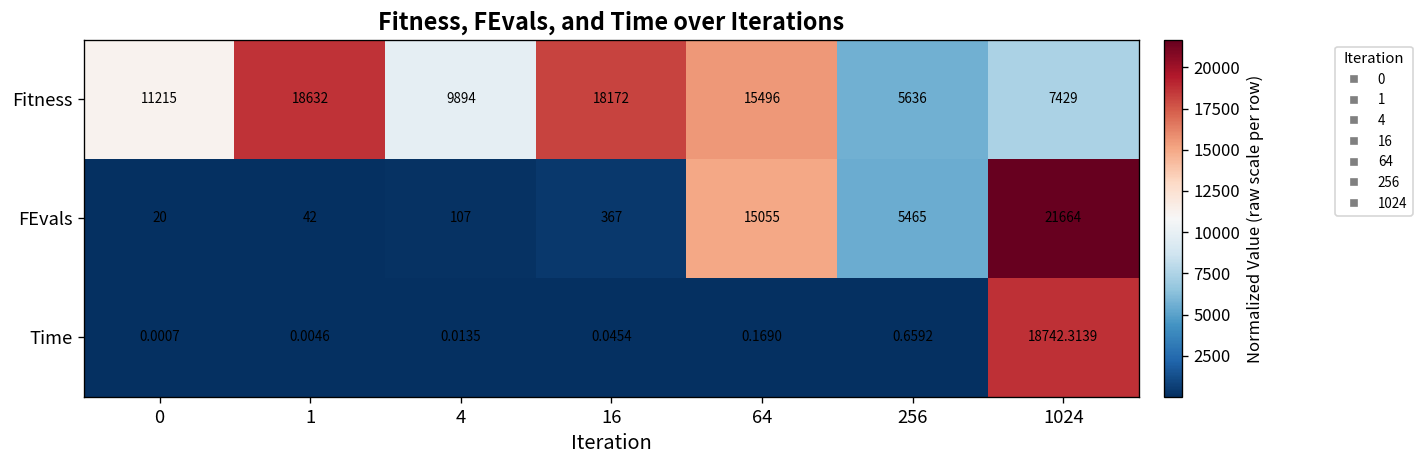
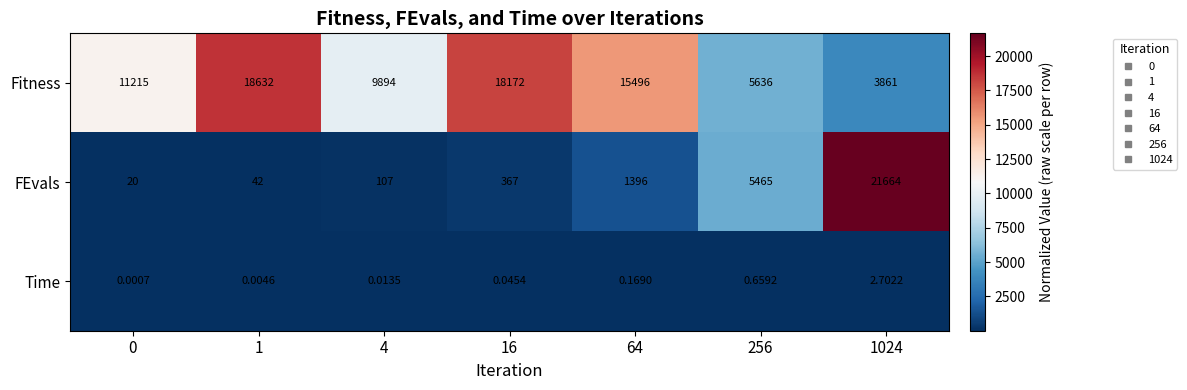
  {
    "Fitness": {
      "0": 11215,
      "1": 18632,
      "4": 9894,
      "16": 18172,
      "64": 15496,
      "256": 5636,
-     "1024": 7429
+     "1024": 3861
    },
    "FEvals": {
      "0": 20,
      "1": 42,
      "4": 107,
      "16": 367,
-     "64": 15055,
+     "64": 1396,
      "256": 5465,
      "1024": 21664
    },
    "Time": {
      "0": 0.0007,
      "1": 0.0046,
      "4": 0.0135,
      "16": 0.0454,
      "64": 0.1690,
      "256": 0.6592,
-     "1024": 18742.3139
+     "1024": 2.7022
    }
  }
